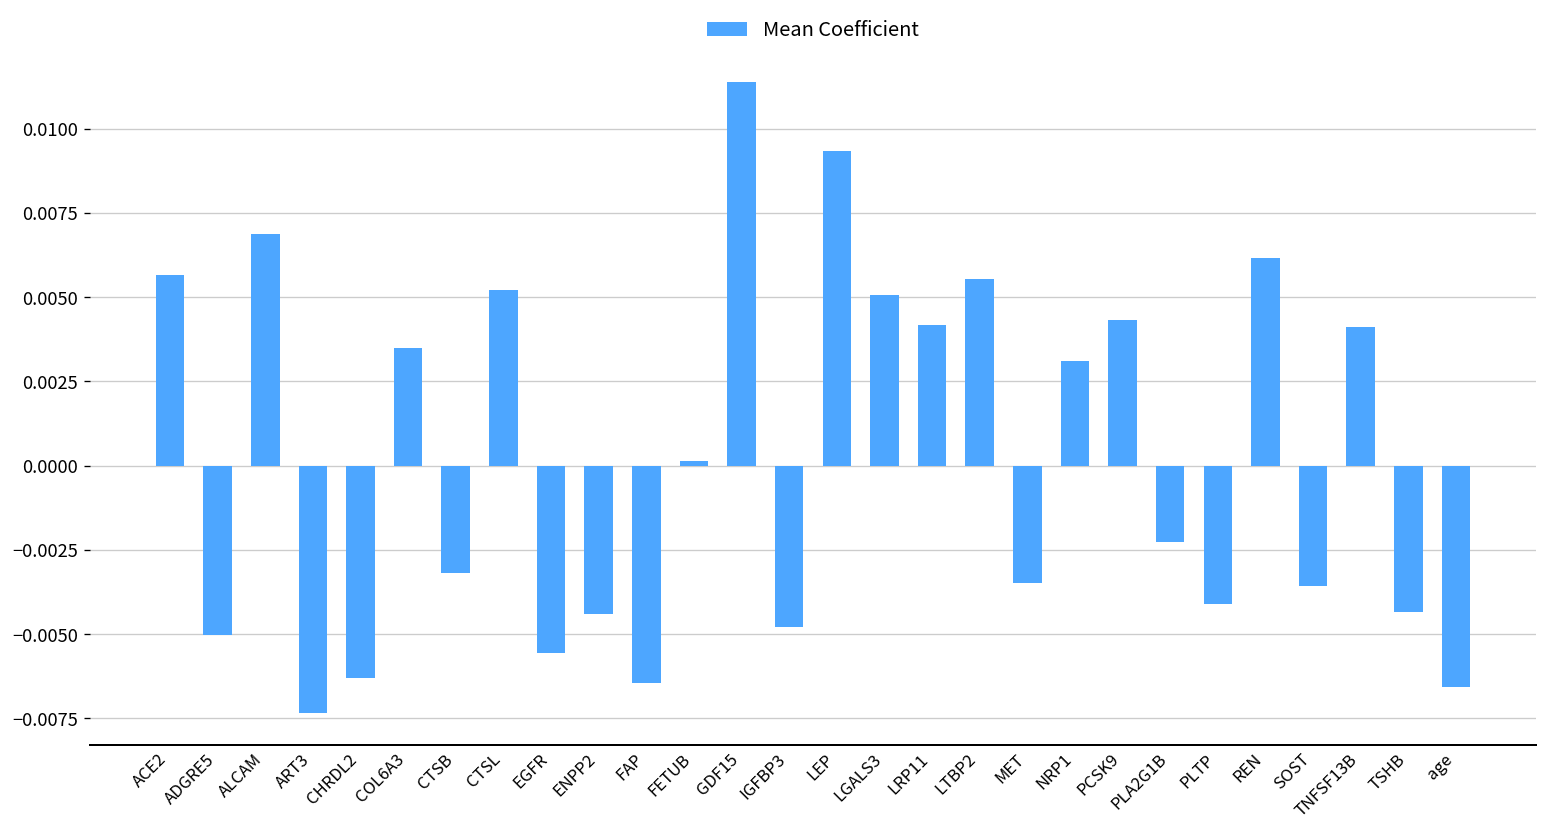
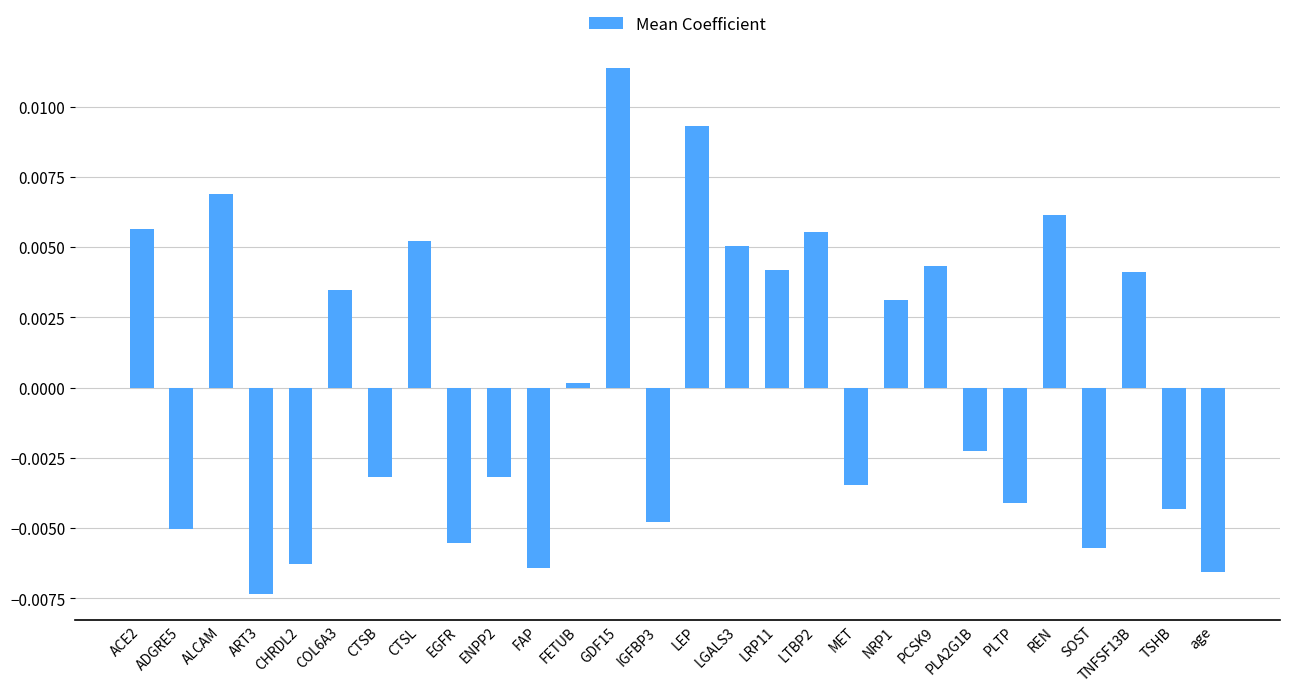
  {
    "ACE2": 0.0057,
    "ADGRE5": -0.0050,
    "ALCAM": 0.0069,
    "ART3": -0.0073,
    "CHRDL2": -0.0063,
    "COL6A3": 0.0035,
    "CTSB": -0.0032,
    "CTSL": 0.0052,
    "EGFR": -0.0055,
-   "ENPP2": -0.0044,
+   "ENPP2": -0.0032,
    "FAP": -0.0064,
    "FETUB": 0.0001,
    "GDF15": 0.0114,
    "IGFBP3": -0.0048,
    "LEP": 0.0093,
    "LGALS3": 0.0051,
    "LRP11": 0.0042,
    "LTBP2": 0.0055,
    "MET": -0.0035,
    "NRP1": 0.0031,
    "PCSK9": 0.0043,
    "PLA2G1B": -0.0023,
    "PLTP": -0.0041,
    "REN": 0.0062,
-   "SOST": -0.0036,
+   "SOST": -0.0057,
    "TNFSF13B": 0.0041,
    "TSHB": -0.0043,
    "age": -0.0066
  }
